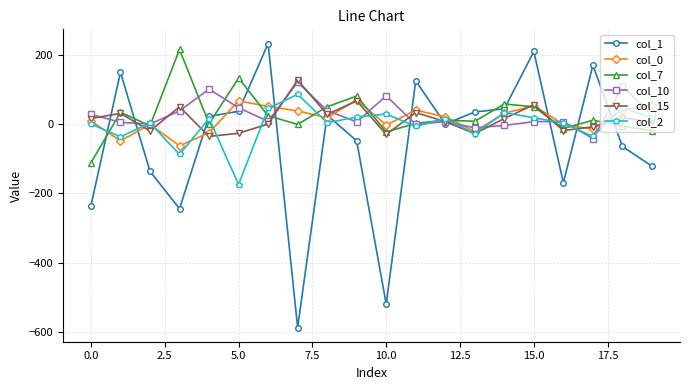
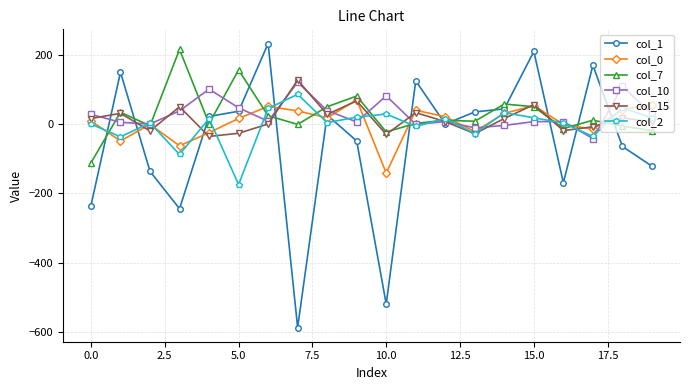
  {
    "col_1": {
      "0.0": -240,
      "5.0": 40,
      "10.0": -520,
      "15.0": 210
    },
    "col_0": {
-     "5.0": 70,
-     "10.0": 0
+     "5.0": 20,
+     "10.0": -140
    },
    "col_7": {
      "0.0": -110,
-     "5.0": 130
+     "5.0": 160
    },
    "col_10": {
      "0.0": 30,
      "5.0": 50,
      "10.0": 80,
      "15.0": 10
    },
    "col_15": {
      "5.0": -30
    },
    "col_2": {
      "0.0": 0,
      "5.0": -170,
      "10.0": 30,
      "15.0": 20
    }
  }
